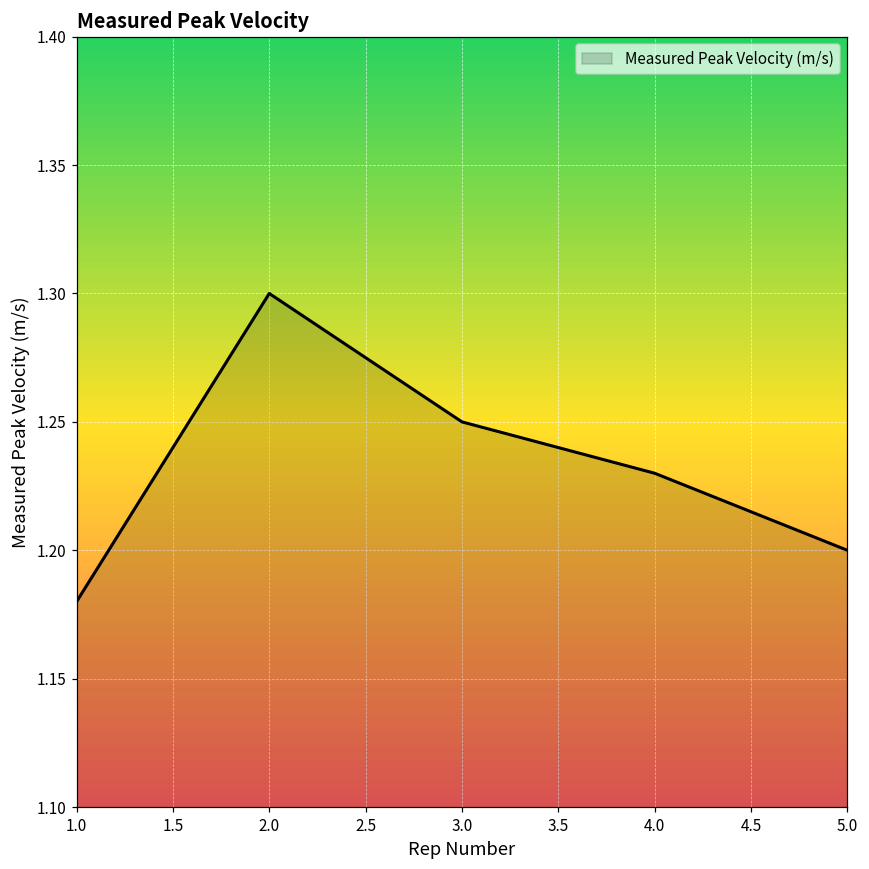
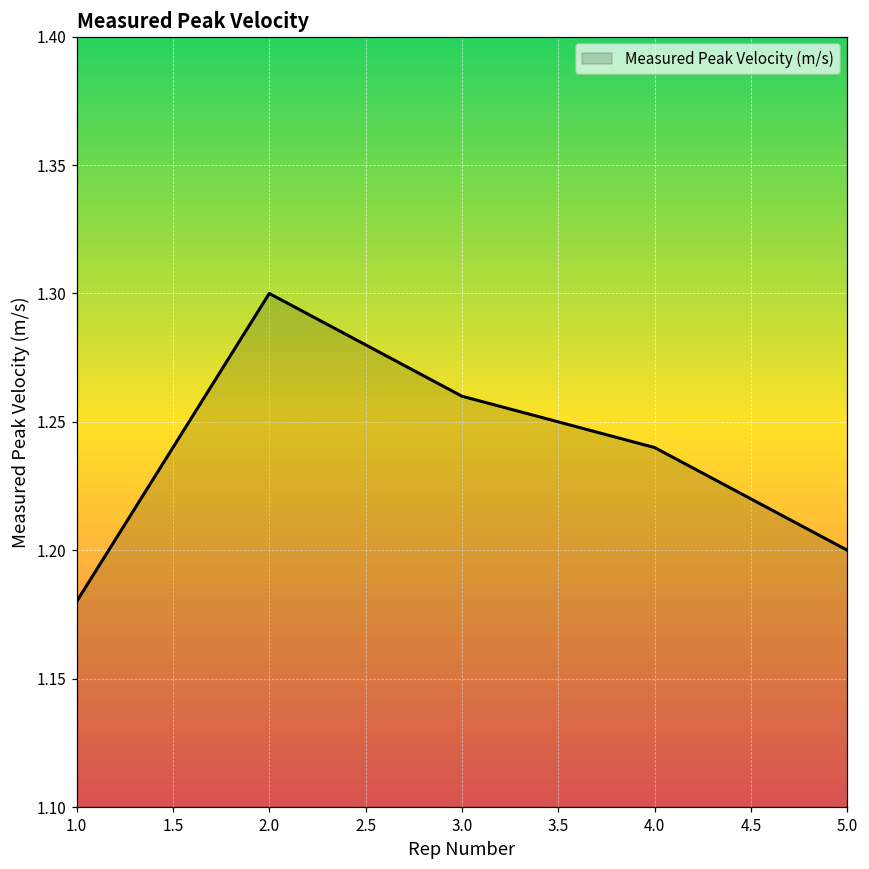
  {
    "1.0": 1.18,
    "2.0": 1.30,
-   "3.0": 1.25,
-   "4.0": 1.23,
+   "3.0": 1.26,
+   "4.0": 1.24,
    "5.0": 1.20
  }
